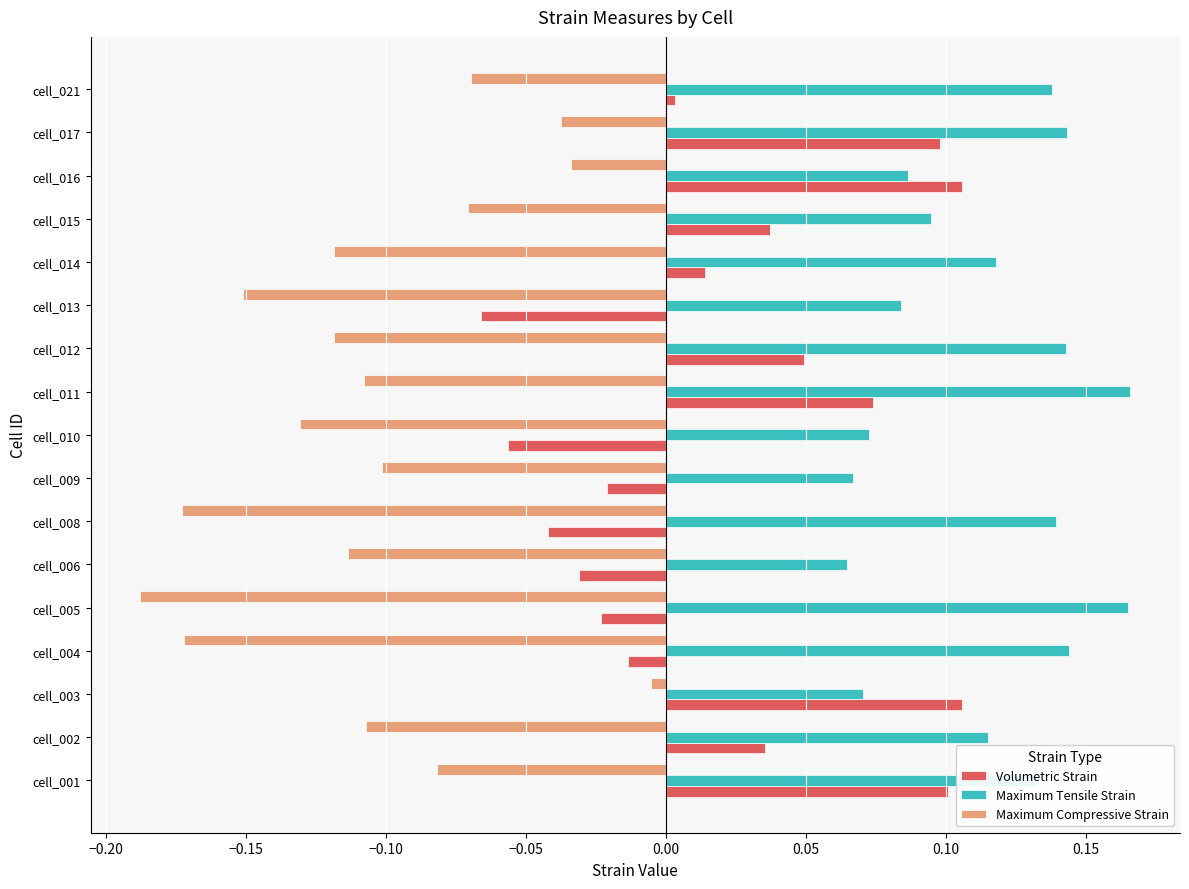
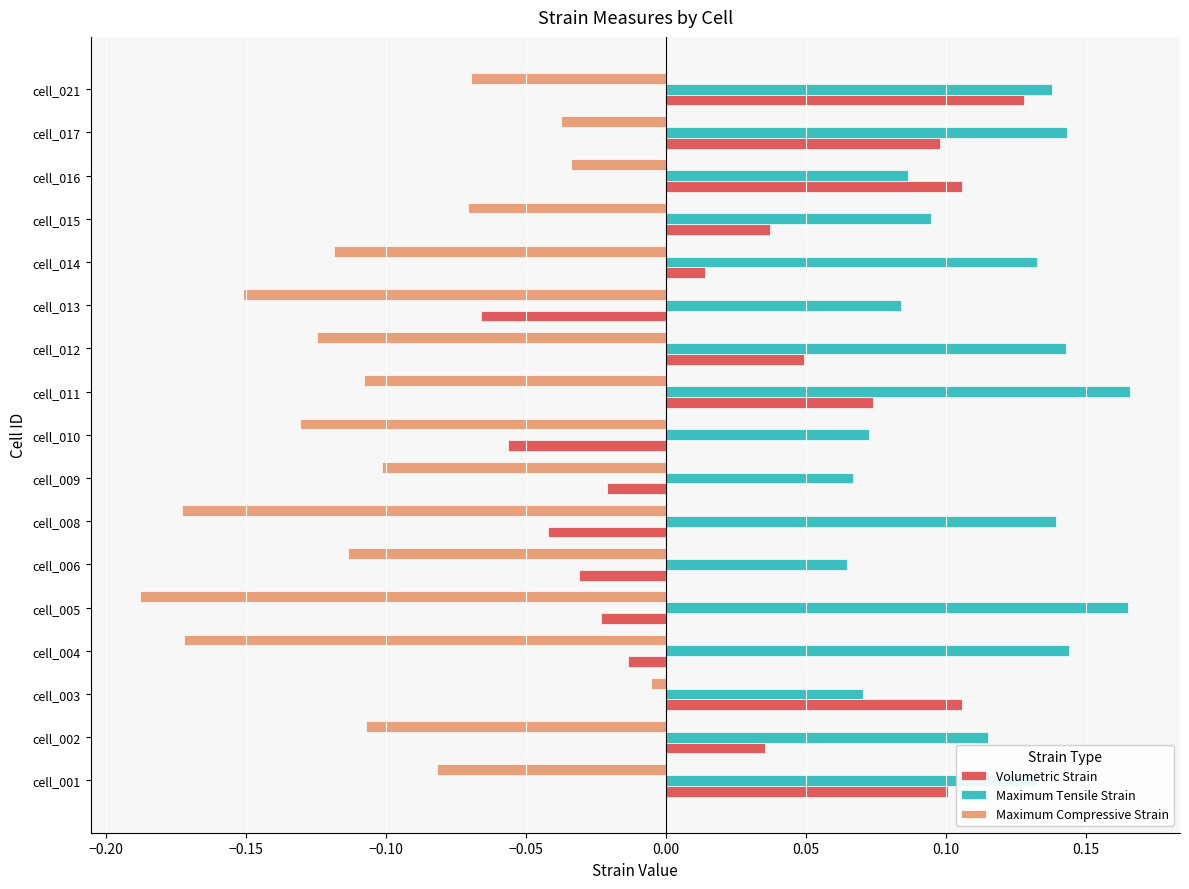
  {
    "Volumetric Strain": {
-     "cell_021": 0.003,
+     "cell_021": 0.128,
      "cell_017": 0.098,
      "cell_016": 0.106,
      "cell_015": 0.037,
      "cell_014": 0.014,
      "cell_013": -0.066,
      "cell_012": 0.049,
      "cell_011": 0.074,
      "cell_010": -0.056,
      "cell_009": -0.021,
      "cell_008": -0.042,
      "cell_006": -0.031,
      "cell_005": -0.023,
      "cell_004": -0.014,
      "cell_003": 0.106,
      "cell_002": 0.035,
      "cell_001": 0.101
    },
    "Maximum Tensile Strain": {
      "cell_021": 0.138,
      "cell_017": 0.143,
      "cell_016": 0.086,
      "cell_015": 0.095,
-     "cell_014": 0.118,
+     "cell_014": 0.133,
      "cell_013": 0.084,
      "cell_012": 0.143,
      "cell_011": 0.166,
      "cell_010": 0.072,
      "cell_009": 0.067,
      "cell_008": 0.139,
      "cell_006": 0.065,
      "cell_005": 0.165,
      "cell_004": 0.144,
      "cell_003": 0.071,
      "cell_002": 0.115
    },
    "Maximum Compressive Strain": {
      "cell_021": -0.070,
      "cell_017": -0.038,
      "cell_016": -0.034,
      "cell_015": -0.071,
      "cell_014": -0.118,
      "cell_013": -0.151,
-     "cell_012": -0.119,
+     "cell_012": -0.125,
      "cell_011": -0.108,
      "cell_010": -0.131,
      "cell_009": -0.101,
      "cell_008": -0.173,
      "cell_006": -0.114,
      "cell_005": -0.188,
      "cell_004": -0.172,
      "cell_003": -0.005,
      "cell_002": -0.107,
      "cell_001": -0.082
    }
  }
